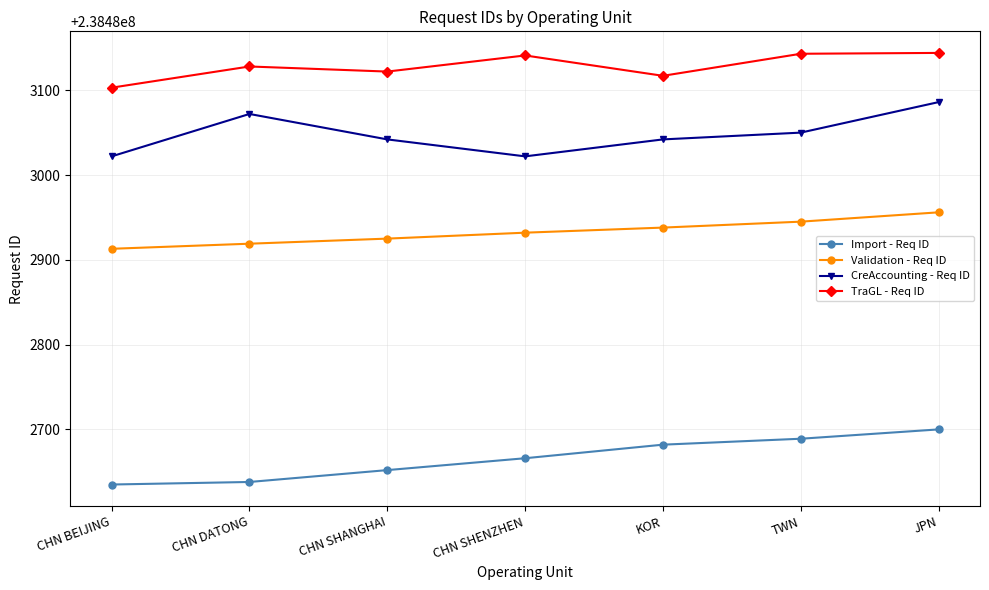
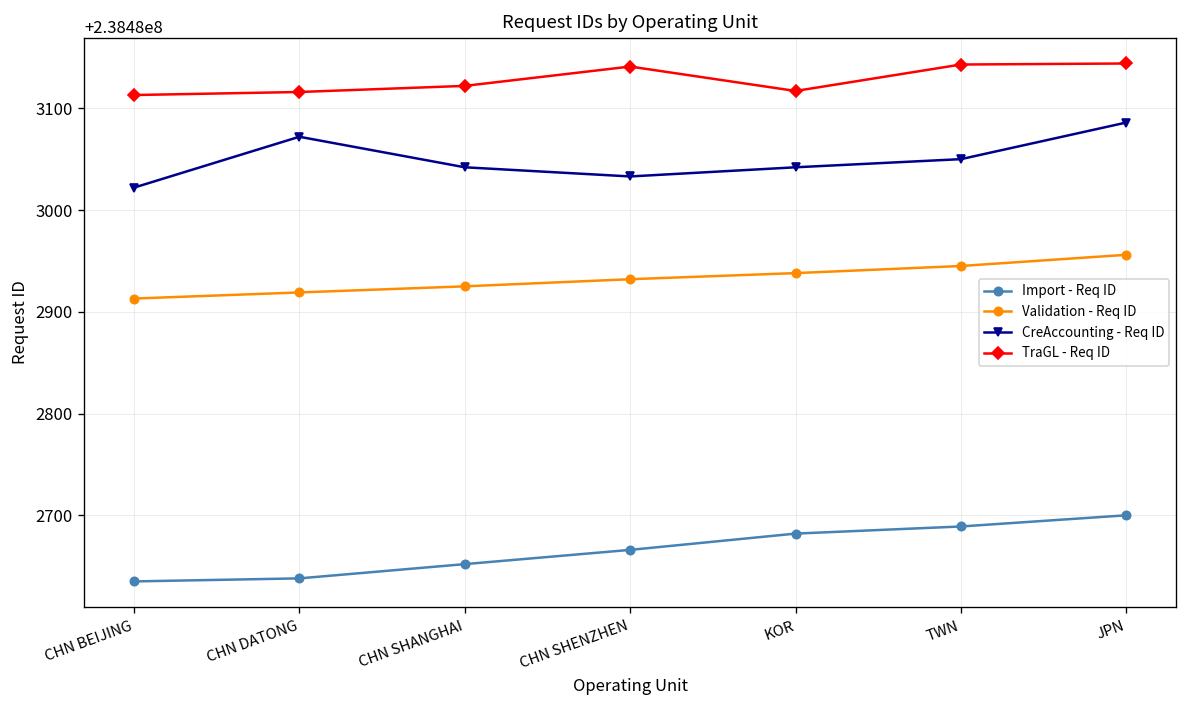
  {
    "Import - Req ID": {
      "CHN BEIJING": 238482640,
      "CHN DATONG": 238482640,
      "CHN SHANGHAI": 238482650,
      "CHN SHENZHEN": 238482670,
      "KOR": 238482680,
      "TWN": 238482690,
      "JPN": 238482700
    },
    "Validation - Req ID": {
      "CHN BEIJING": 238482910,
      "CHN DATONG": 238482920,
      "CHN SHANGHAI": 238482930,
      "CHN SHENZHEN": 238482930,
      "KOR": 238482940,
      "TWN": 238482950,
      "JPN": 238482960
    },
    "CreAccounting - Req ID": {
      "CHN BEIJING": 238483020,
      "CHN DATONG": 238483070,
      "CHN SHANGHAI": 238483040,
-     "CHN SHENZHEN": 238483020,
+     "CHN SHENZHEN": 238483030,
      "KOR": 238483040,
      "TWN": 238483050,
      "JPN": 238483090
    },
    "TraGL - Req ID": {
-     "CHN BEIJING": 238483100,
-     "CHN DATONG": 238483130,
+     "CHN BEIJING": 238483110,
+     "CHN DATONG": 238483120,
      "CHN SHANGHAI": 238483120,
      "CHN SHENZHEN": 238483140,
      "KOR": 238483120,
      "TWN": 238483140,
      "JPN": 238483140
    }
  }
